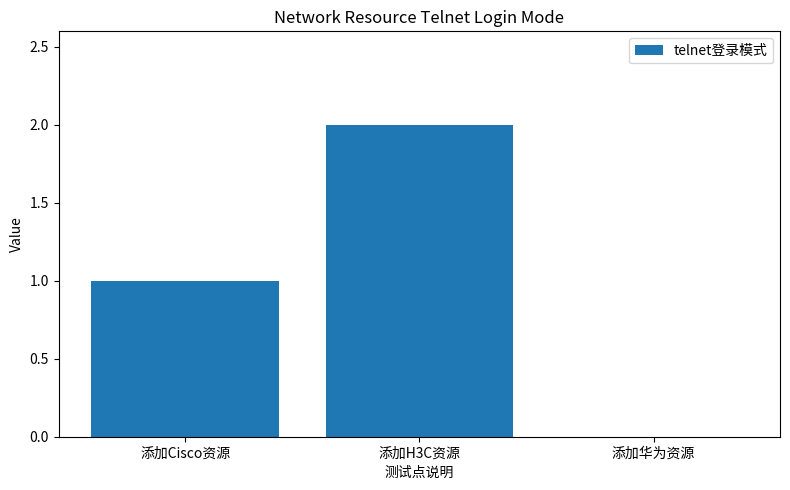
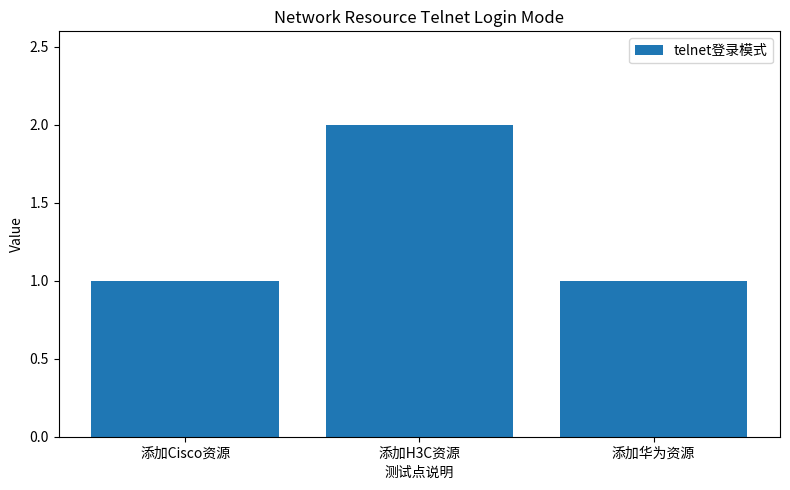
  {
    "添加Cisco资源": 1,
    "添加H3C资源": 2,
-   "添加华为资源": 0
+   "添加华为资源": 1
  }
